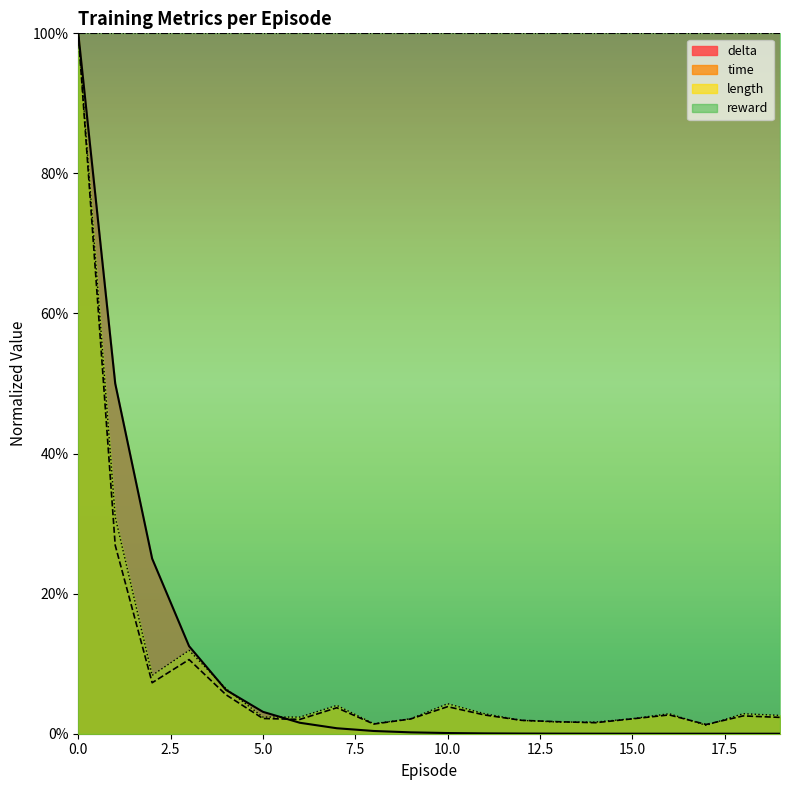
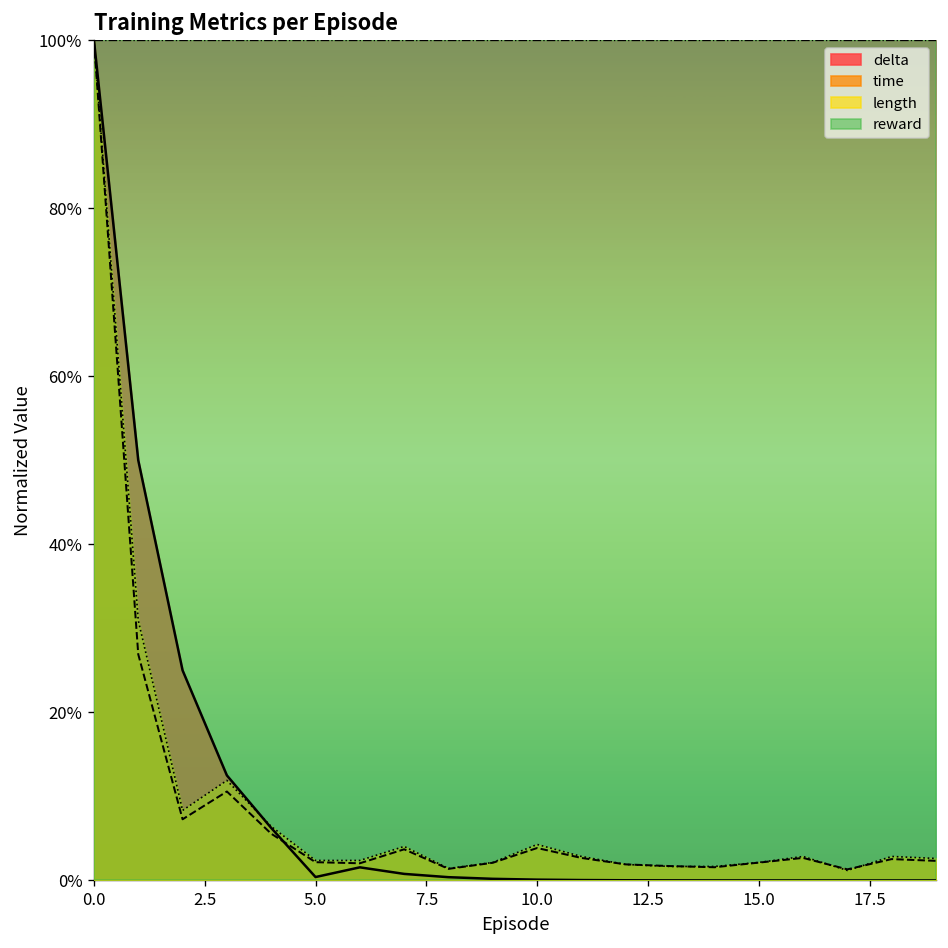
  {
    "delta": {
-     "5.0": "3%",
+     "5.0": "0%",
      "10.0": "0%",
      "15.0": "0%"
    },
    "time": {
      "10.0": "4%"
    },
    "length": {
      "10.0": "4%"
    },
    "reward": {
      "5.0": "100%",
      "10.0": "100%",
      "15.0": "100%"
    }
  }
